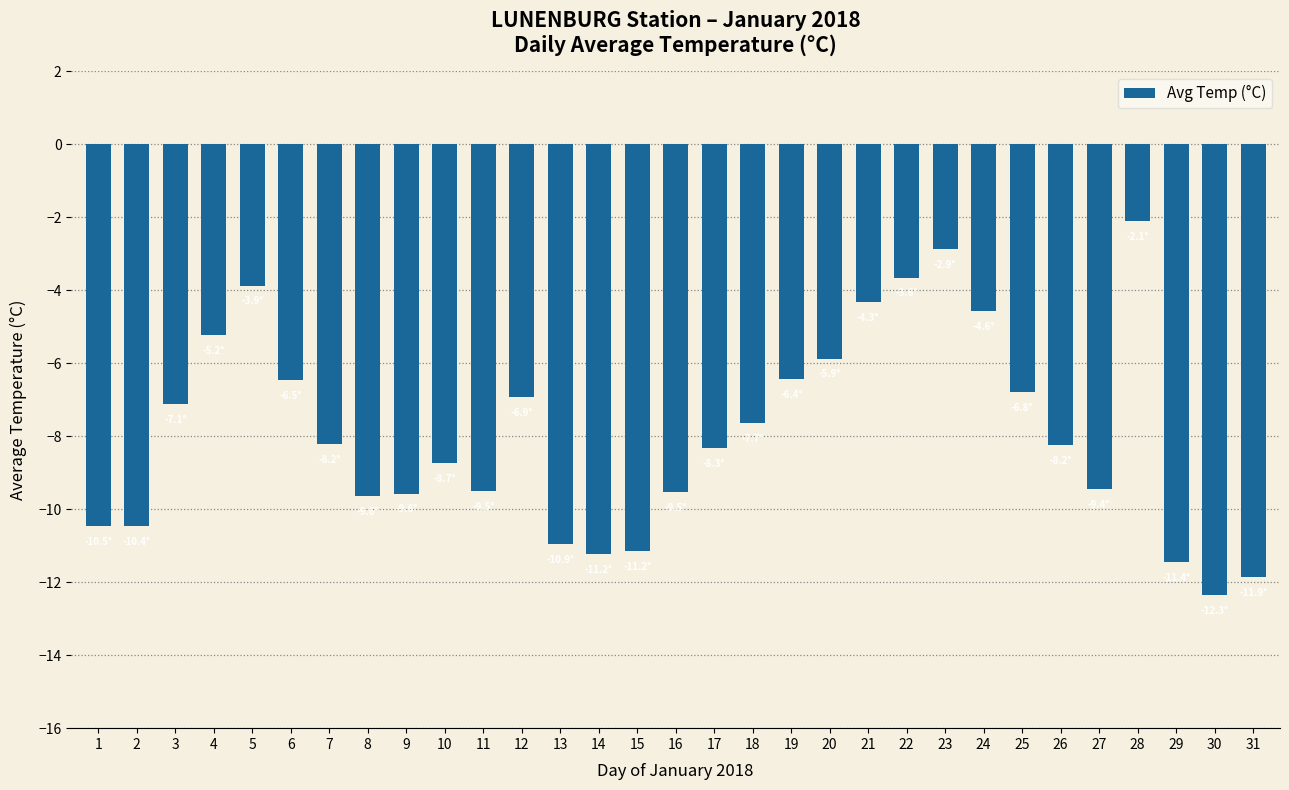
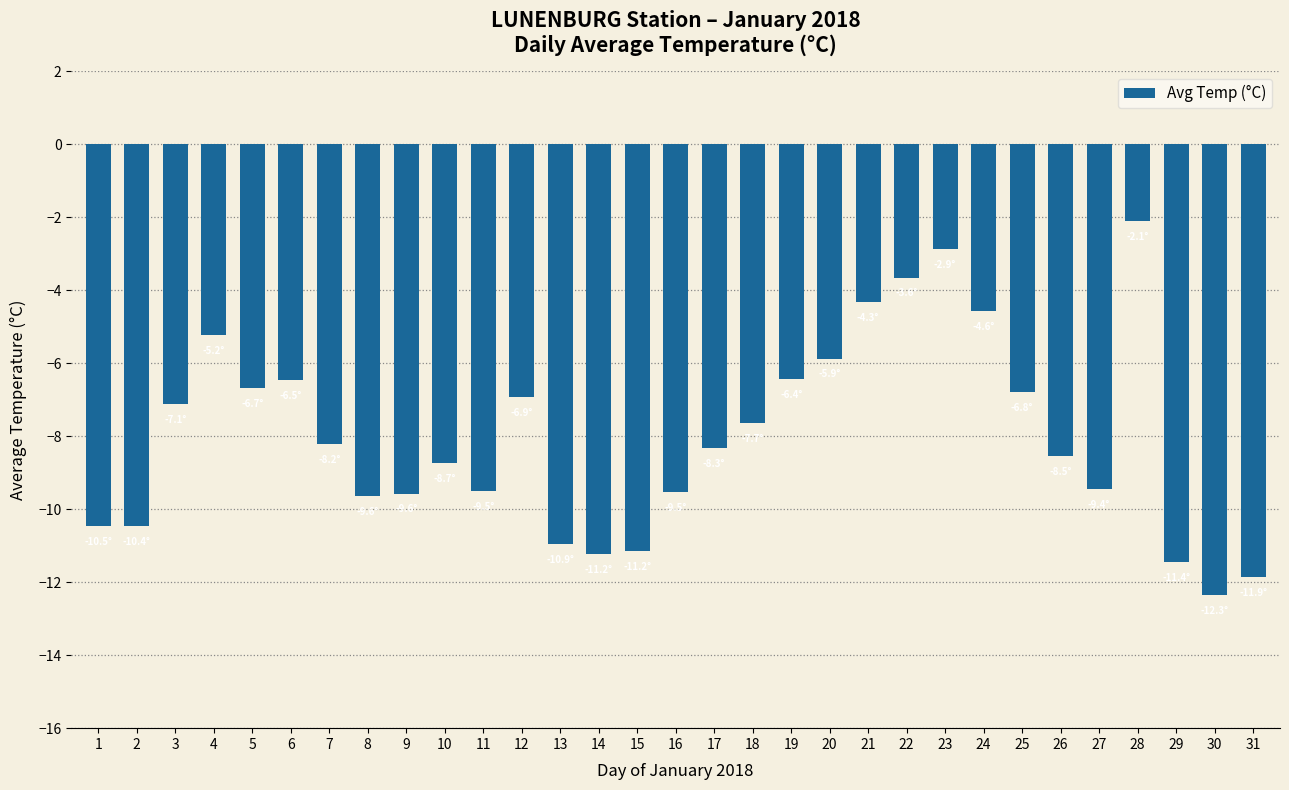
  {
    "1": -10.5,
    "2": -10.5,
    "3": -7.1,
    "4": -5.2,
-   "5": -3.9,
+   "5": -6.7,
    "6": -6.5,
    "7": -8.2,
    "8": -9.6,
    "9": -9.6,
    "10": -8.7,
    "11": -9.5,
    "12": -6.9,
    "13": -11.0,
    "14": -11.2,
    "15": -11.2,
    "16": -9.5,
    "17": -8.3,
    "18": -7.7,
    "19": -6.4,
    "20": -5.9,
    "21": -4.3,
    "22": -3.7,
    "23": -2.9,
    "24": -4.6,
    "25": -6.8,
-   "26": -8.2,
+   "26": -8.5,
    "27": -9.5,
    "28": -2.1,
    "29": -11.5,
    "30": -12.3,
    "31": -11.9
  }
